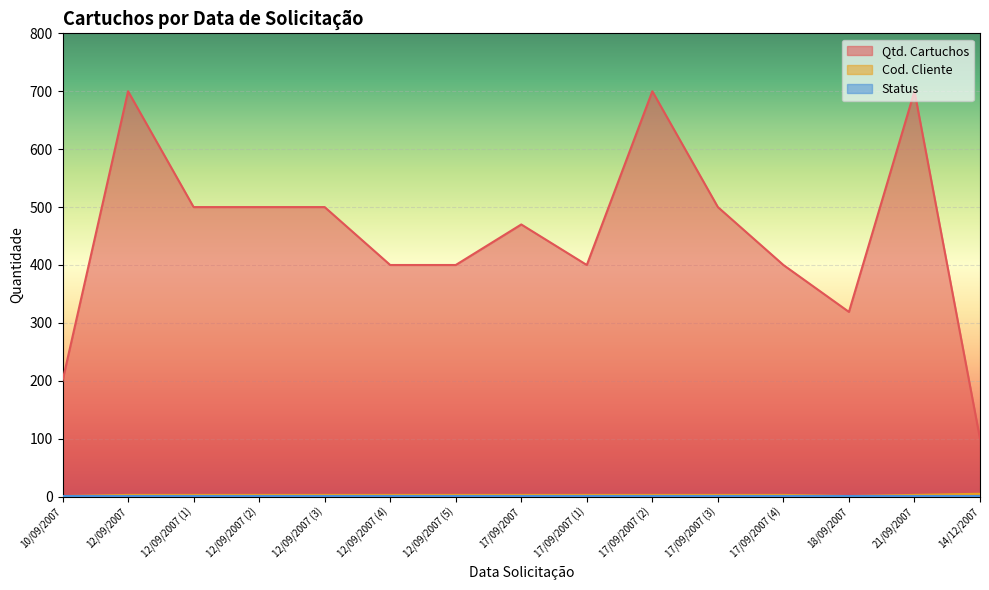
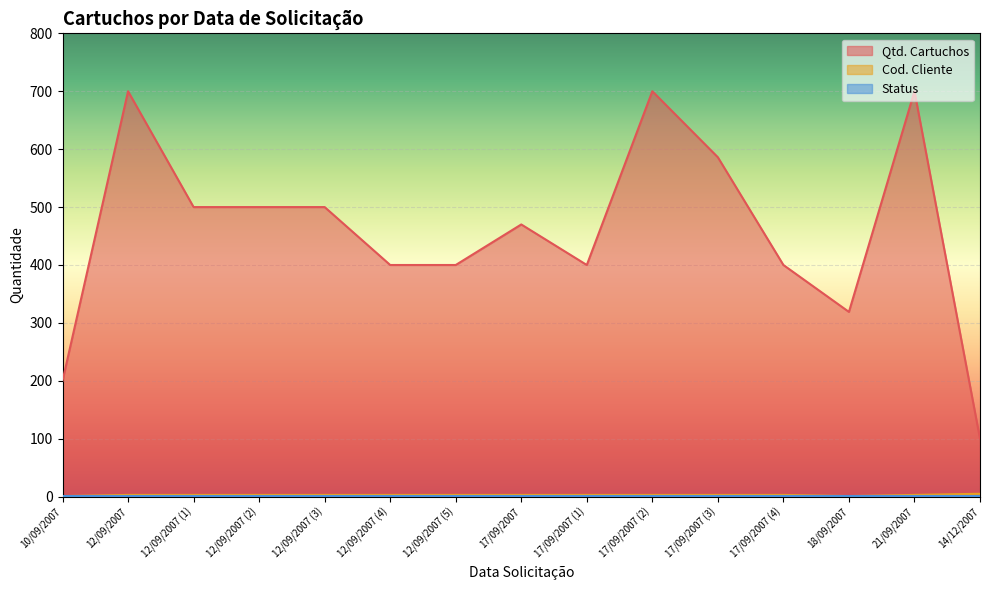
  {
    "Qtd. Cartuchos": {
      "10/09/2007": 200,
      "12/09/2007": 700,
      "12/09/2007 (1)": 500,
      "12/09/2007 (2)": 500,
      "12/09/2007 (3)": 500,
      "12/09/2007 (4)": 400,
      "12/09/2007 (5)": 400,
      "17/09/2007": 470,
      "17/09/2007 (1)": 400,
      "17/09/2007 (2)": 700,
-     "17/09/2007 (3)": 500,
+     "17/09/2007 (3)": 590,
      "17/09/2007 (4)": 400,
      "18/09/2007": 320,
      "14/12/2007": 100
    }
  }
